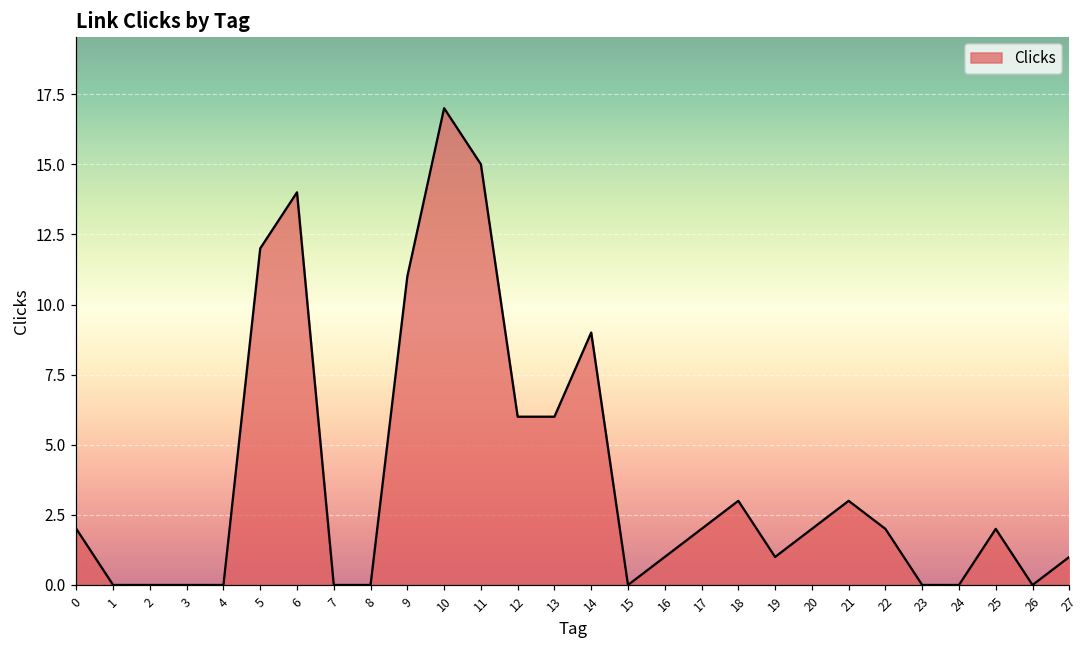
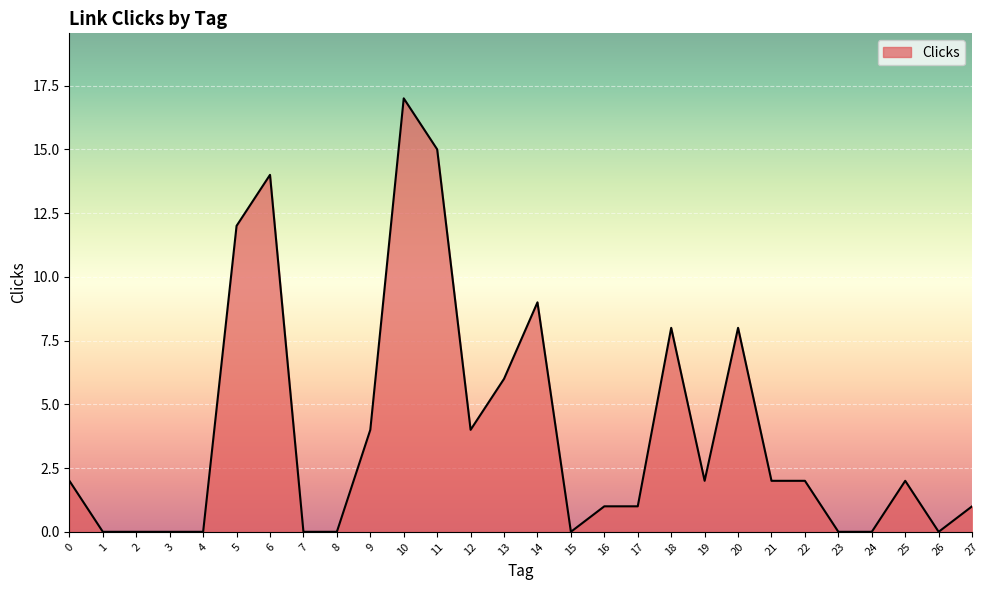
  {
    "0": 2,
    "1": 0,
    "2": 0,
    "3": 0,
    "4": 0,
    "5": 12,
    "6": 14,
    "7": 0,
    "8": 0,
-   "9": 11,
+   "9": 4,
    "10": 17,
    "11": 15,
-   "12": 6,
+   "12": 4,
    "13": 6,
    "14": 9,
    "15": 0,
    "16": 1,
-   "17": 2,
-   "18": 3,
-   "19": 1,
-   "20": 2,
-   "21": 3,
+   "17": 1,
+   "18": 8,
+   "19": 2,
+   "20": 8,
+   "21": 2,
    "22": 2,
    "23": 0,
    "24": 0,
    "25": 2,
    "26": 0,
    "27": 1
  }
